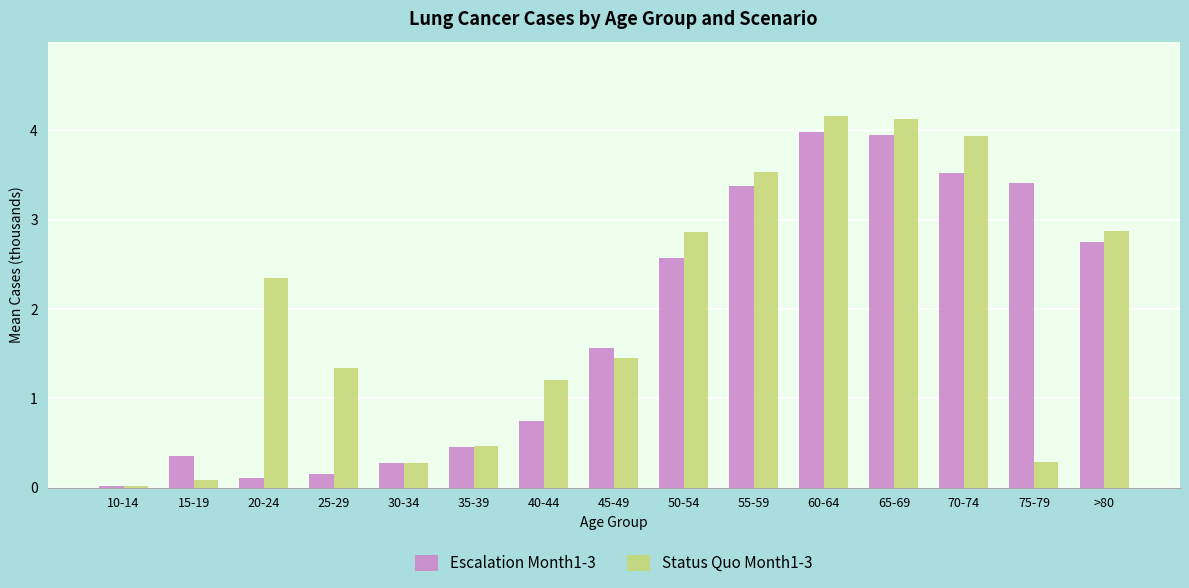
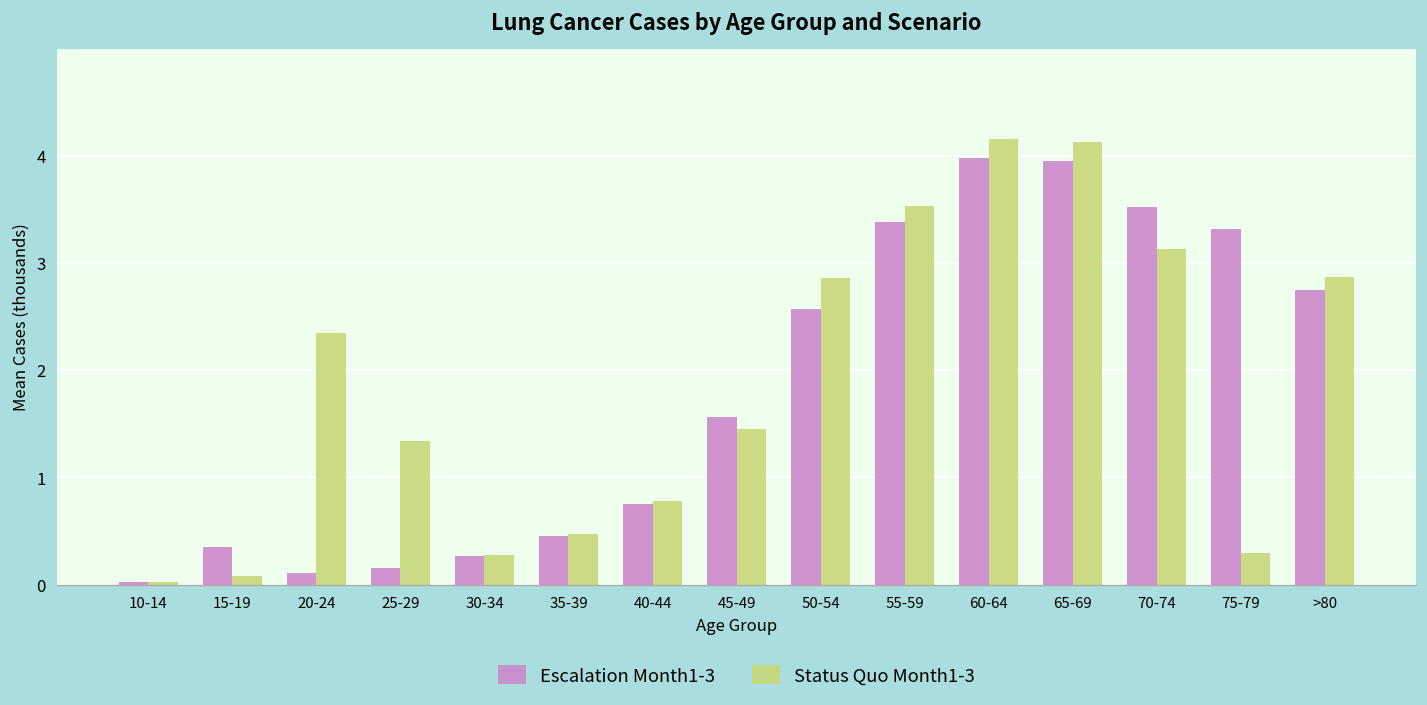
  {
    "Escalation Month1-3": {
      "15-19": 0.4,
      "20-24": 0.1,
      "25-29": 0.2,
      "30-34": 0.3,
      "35-39": 0.5,
      "40-44": 0.8,
      "45-49": 1.6,
      "50-54": 2.6,
      "55-59": 3.4,
      "60-64": 4.0,
      "65-69": 4.0,
      "70-74": 3.5,
-     "75-79": 3.4,
+     "75-79": 3.3,
      ">80": 2.8
    },
    "Status Quo Month1-3": {
      "15-19": 0.1,
      "20-24": 2.4,
      "25-29": 1.3,
      "30-34": 0.3,
      "35-39": 0.5,
-     "40-44": 1.2,
+     "40-44": 0.8,
      "45-49": 1.5,
      "50-54": 2.9,
      "55-59": 3.5,
      "60-64": 4.2,
      "65-69": 4.1,
-     "70-74": 3.9,
+     "70-74": 3.1,
      "75-79": 0.3,
      ">80": 2.9
    }
  }
